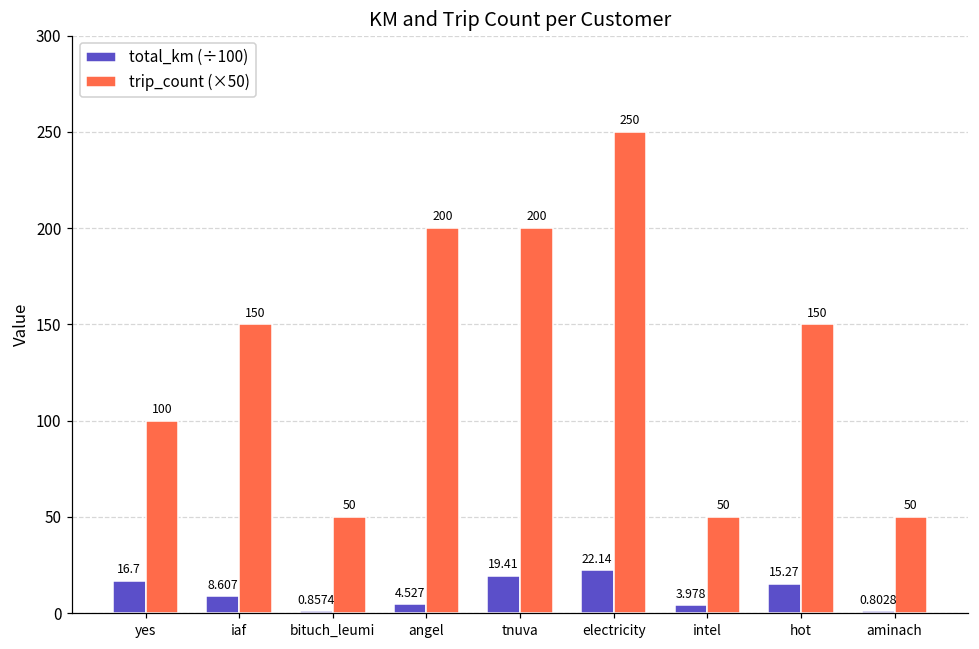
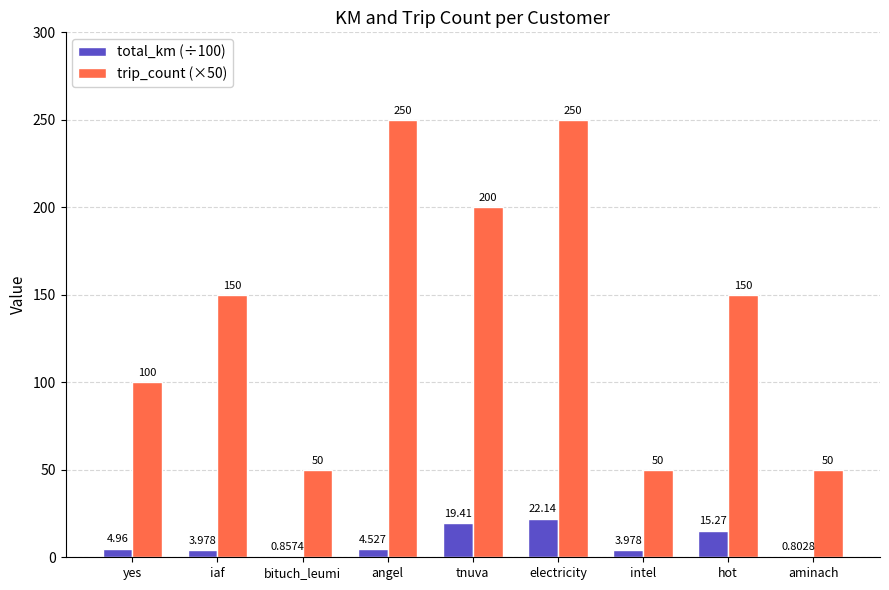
  {
    "total_km (÷100)": {
-     "yes": 16.7,
-     "iaf": 8.607,
+     "yes": 4.96,
+     "iaf": 3.978,
      "bituch_leumi": 0.8574,
      "angel": 4.527,
      "tnuva": 19.41,
      "electricity": 22.14,
      "intel": 3.978,
      "hot": 15.27,
      "aminach": 0.8028
    },
    "trip_count (×50)": {
      "yes": 100,
      "iaf": 150,
      "bituch_leumi": 50,
-     "angel": 200,
+     "angel": 250,
      "tnuva": 200,
      "electricity": 250,
      "intel": 50,
      "hot": 150,
      "aminach": 50
    }
  }
